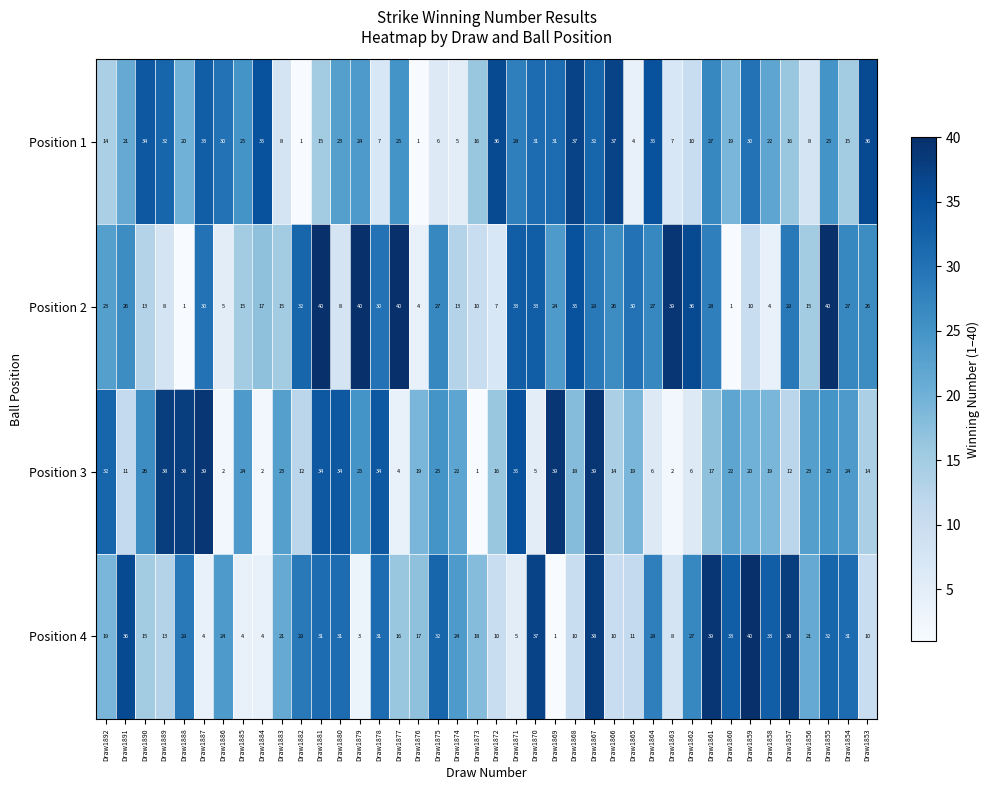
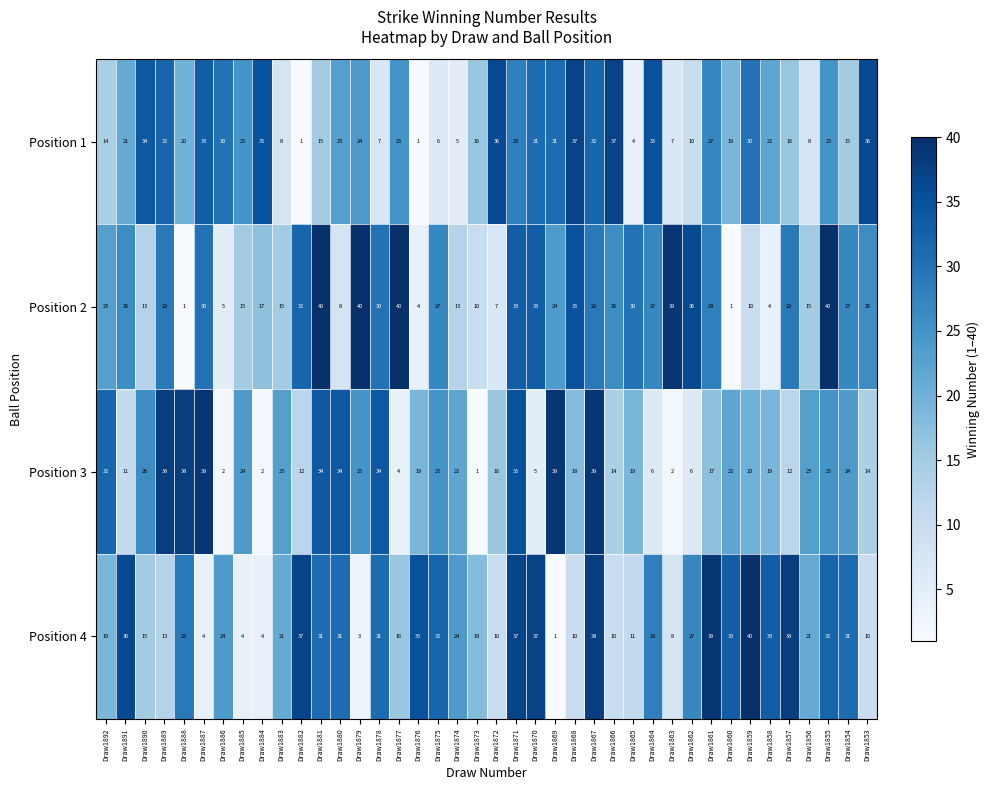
  {
    "Position 1": {
      "Draw1892": 14,
      "Draw1891": 21,
      "Draw1890": 34,
      "Draw1889": 32,
      "Draw1888": 20,
      "Draw1887": 33,
      "Draw1886": 30,
      "Draw1885": 25,
      "Draw1884": 35,
      "Draw1883": 8,
      "Draw1882": 1,
      "Draw1881": 15,
      "Draw1880": 23,
      "Draw1879": 24,
      "Draw1878": 7,
      "Draw1877": 25,
      "Draw1876": 1,
      "Draw1875": 6,
      "Draw1874": 5,
      "Draw1873": 16,
      "Draw1872": 36,
      "Draw1871": 28,
      "Draw1870": 31,
      "Draw1869": 31,
      "Draw1868": 37,
      "Draw1867": 32,
      "Draw1866": 37,
      "Draw1865": 4,
      "Draw1864": 35,
      "Draw1863": 7,
      "Draw1862": 10,
      "Draw1861": 27,
      "Draw1860": 19,
      "Draw1859": 30,
      "Draw1858": 22,
      "Draw1857": 16,
      "Draw1856": 8,
      "Draw1855": 25,
      "Draw1854": 15,
      "Draw1853": 36
    },
    "Position 2": {
      "Draw1892": 23,
      "Draw1891": 26,
      "Draw1890": 13,
-     "Draw1889": 8,
+     "Draw1889": 29,
      "Draw1888": 1,
      "Draw1887": 30,
      "Draw1886": 5,
      "Draw1885": 15,
      "Draw1884": 17,
      "Draw1883": 15,
      "Draw1882": 32,
      "Draw1881": 40,
      "Draw1880": 8,
      "Draw1879": 40,
      "Draw1878": 30,
      "Draw1877": 40,
      "Draw1876": 4,
      "Draw1875": 27,
      "Draw1874": 13,
      "Draw1873": 10,
      "Draw1872": 7,
      "Draw1871": 33,
      "Draw1870": 33,
      "Draw1869": 24,
      "Draw1868": 35,
      "Draw1867": 29,
      "Draw1866": 26,
      "Draw1865": 30,
      "Draw1864": 27,
      "Draw1863": 39,
      "Draw1862": 36,
      "Draw1861": 28,
      "Draw1860": 1,
      "Draw1859": 10,
      "Draw1858": 4,
      "Draw1857": 29,
      "Draw1856": 15,
      "Draw1855": 40,
      "Draw1854": 27,
      "Draw1853": 26
    },
    "Position 3": {
      "Draw1892": 32,
      "Draw1891": 11,
      "Draw1890": 26,
      "Draw1889": 38,
      "Draw1888": 38,
      "Draw1887": 39,
      "Draw1886": 2,
      "Draw1885": 24,
      "Draw1884": 2,
      "Draw1883": 23,
      "Draw1882": 12,
      "Draw1881": 34,
      "Draw1880": 34,
      "Draw1879": 25,
      "Draw1878": 34,
      "Draw1877": 4,
      "Draw1876": 19,
      "Draw1875": 25,
      "Draw1874": 22,
      "Draw1873": 1,
      "Draw1872": 16,
      "Draw1871": 35,
      "Draw1870": 5,
      "Draw1869": 39,
      "Draw1868": 18,
      "Draw1867": 39,
      "Draw1866": 14,
      "Draw1865": 19,
      "Draw1864": 6,
      "Draw1863": 2,
      "Draw1862": 6,
      "Draw1861": 17,
      "Draw1860": 22,
      "Draw1859": 20,
      "Draw1858": 19,
      "Draw1857": 12,
      "Draw1856": 23,
      "Draw1855": 25,
      "Draw1854": 24,
      "Draw1853": 14
    },
    "Position 4": {
      "Draw1892": 19,
      "Draw1891": 36,
      "Draw1890": 15,
      "Draw1889": 13,
      "Draw1888": 29,
      "Draw1887": 4,
      "Draw1886": 24,
      "Draw1885": 4,
      "Draw1884": 4,
      "Draw1883": 21,
-     "Draw1882": 29,
+     "Draw1882": 37,
      "Draw1881": 31,
      "Draw1880": 31,
      "Draw1879": 3,
      "Draw1878": 31,
      "Draw1877": 16,
-     "Draw1876": 17,
+     "Draw1876": 35,
      "Draw1875": 32,
      "Draw1874": 24,
      "Draw1873": 18,
      "Draw1872": 10,
-     "Draw1871": 5,
+     "Draw1871": 37,
      "Draw1870": 37,
      "Draw1869": 1,
      "Draw1868": 10,
      "Draw1867": 38,
      "Draw1866": 10,
      "Draw1865": 11,
      "Draw1864": 28,
      "Draw1863": 8,
      "Draw1862": 27,
      "Draw1861": 39,
      "Draw1860": 33,
      "Draw1859": 40,
      "Draw1858": 33,
      "Draw1857": 38,
      "Draw1856": 21,
      "Draw1855": 32,
      "Draw1854": 31,
      "Draw1853": 10
    }
  }
